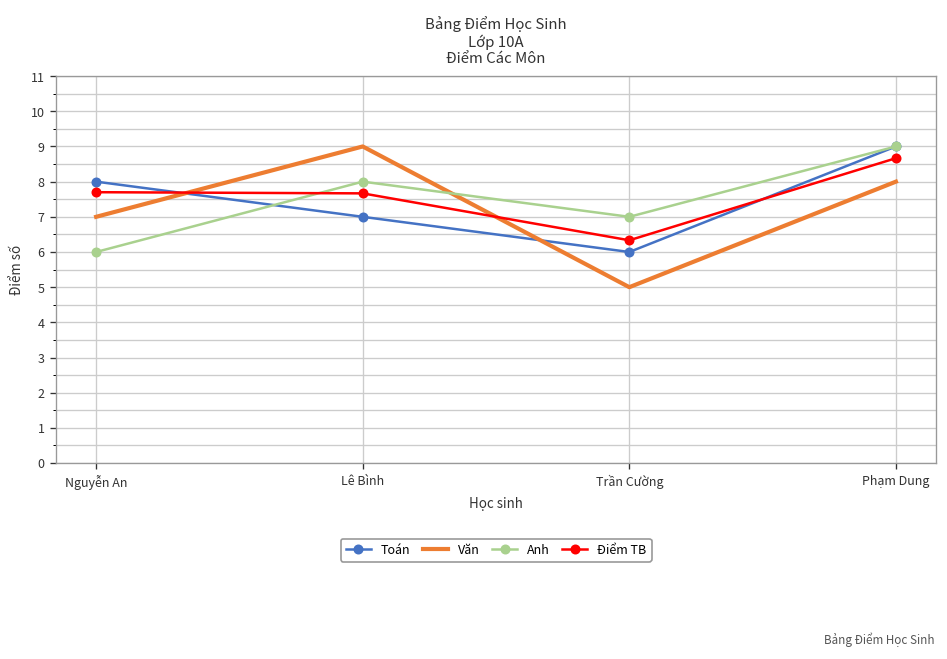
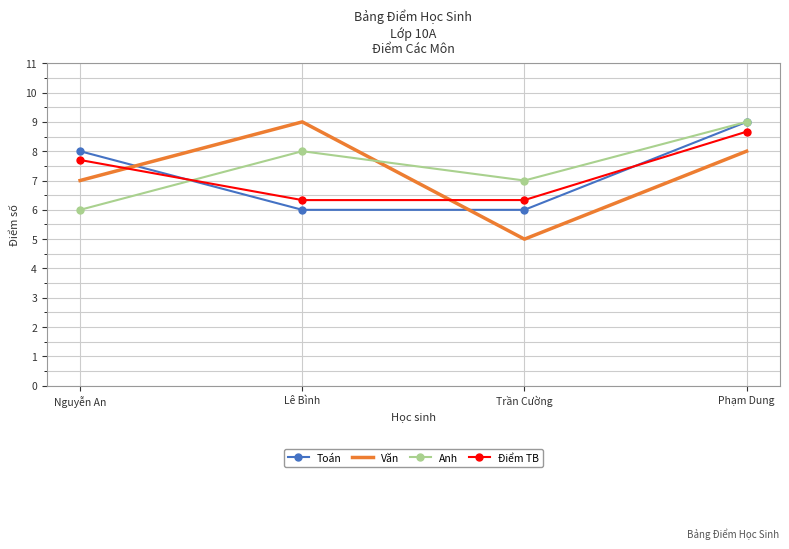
  {
    "Toán": {
      "Nguyễn An": 8,
-     "Lê Bình": 7,
+     "Lê Bình": 6,
      "Trần Cường": 6
    },
    "Văn": {
      "Nguyễn An": 7.0,
      "Lê Bình": 9.0,
      "Trần Cường": 5.0,
      "Phạm Dung": 8.0
    },
    "Anh": {
      "Nguyễn An": 6.0,
      "Lê Bình": 8.0,
      "Trần Cường": 7.0
    },
    "Điểm TB": {
      "Nguyễn An": 7.7,
-     "Lê Bình": 7.7,
+     "Lê Bình": 6.3,
      "Trần Cường": 6.3,
      "Phạm Dung": 8.7
    }
  }
